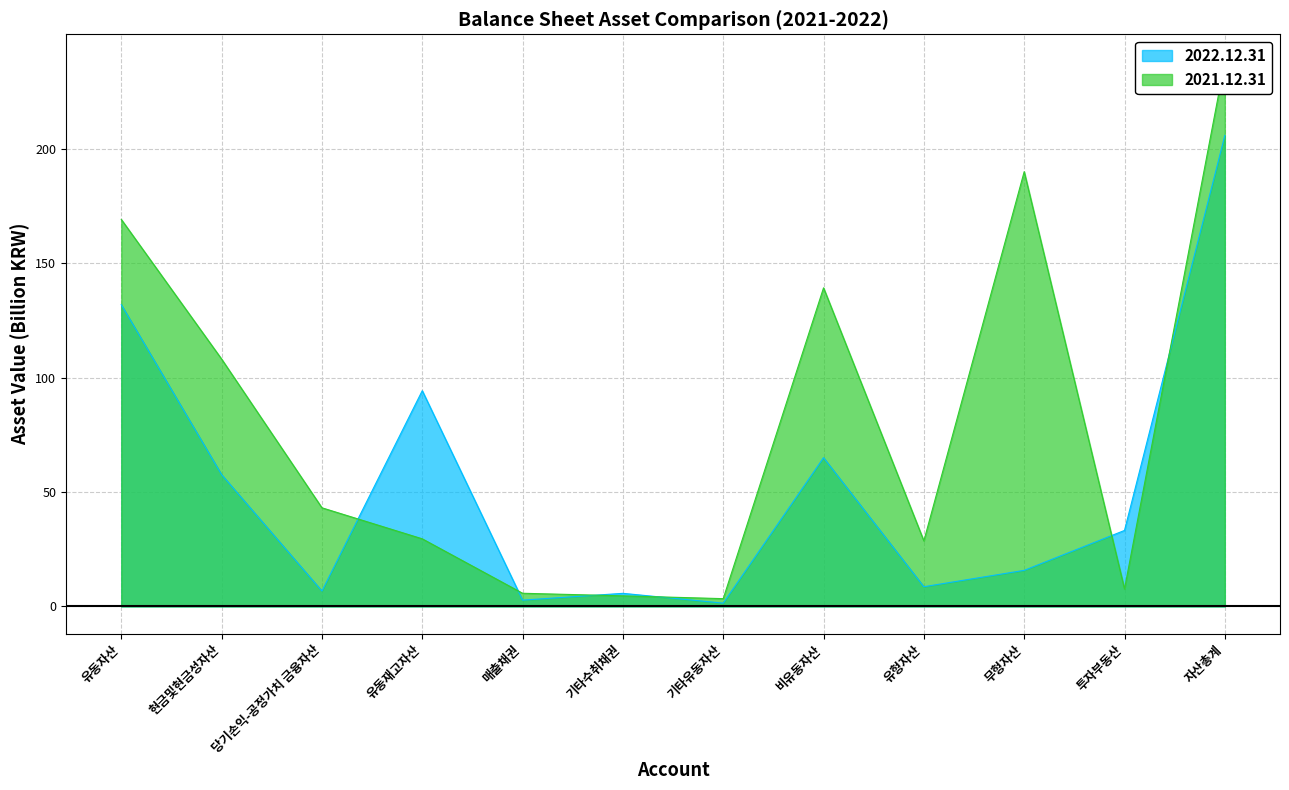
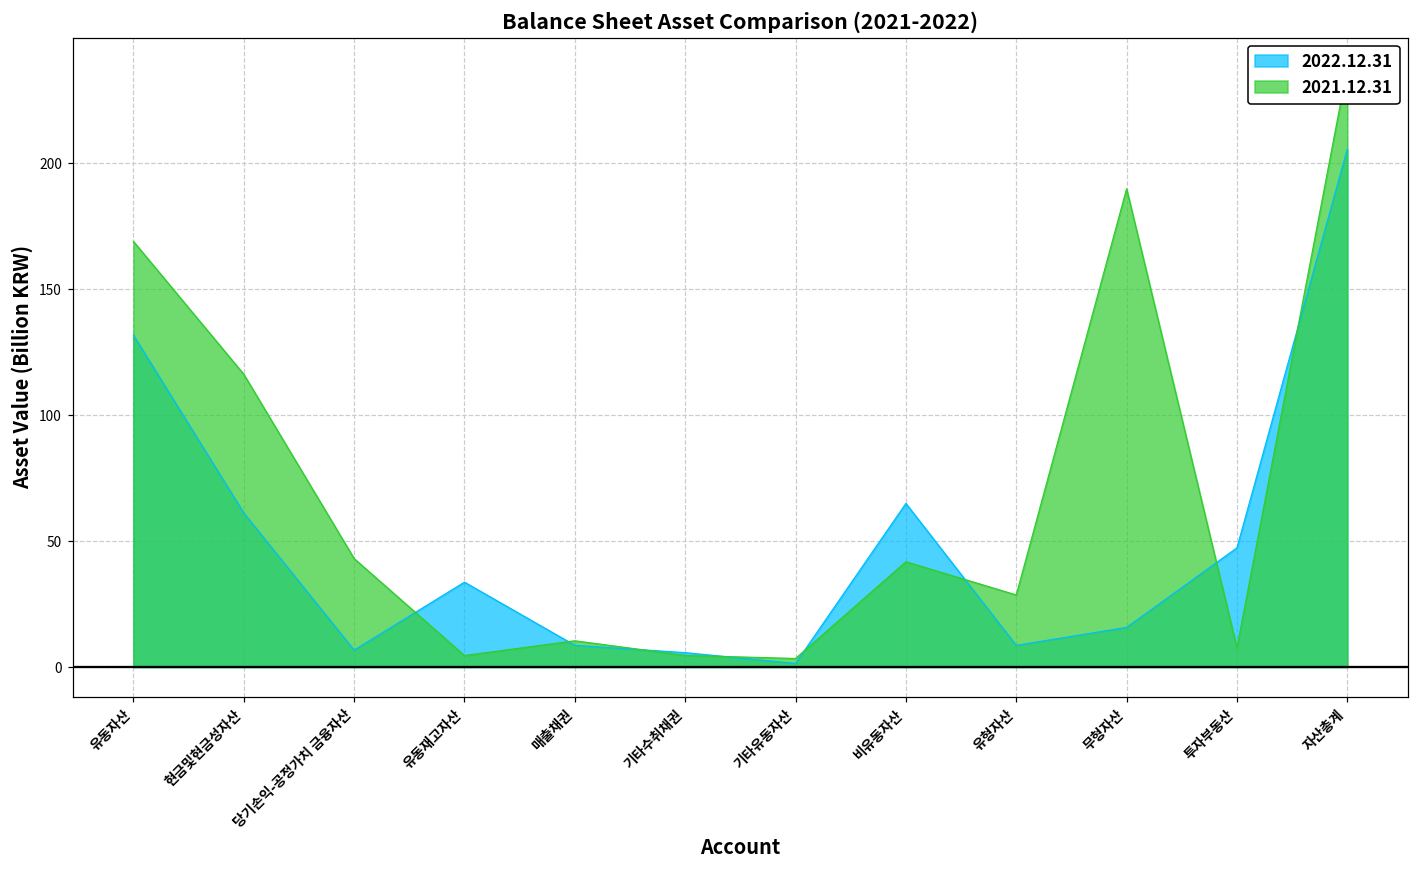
  {
    "2022.12.31": {
      "유동자산": 132,
-     "현금및현금성자산": 58,
+     "현금및현금성자산": 61,
      "당기손익-공정가치 금융자산": 7,
-     "유동재고자산": 94,
-     "매출채권": 3,
+     "유동재고자산": 34,
+     "매출채권": 9,
      "기타유동자산": 1,
      "비유동자산": 65,
      "유형자산": 9,
      "무형자산": 16,
-     "투자부동산": 33,
+     "투자부동산": 47,
      "자산총계": 206
    },
    "2021.12.31": {
      "유동자산": 169,
-     "현금및현금성자산": 108,
+     "현금및현금성자산": 116,
      "당기손익-공정가치 금융자산": 43,
-     "유동재고자산": 30,
-     "매출채권": 6,
+     "유동재고자산": 5,
+     "매출채권": 10,
      "기타유동자산": 3,
-     "비유동자산": 139,
+     "비유동자산": 42,
      "유형자산": 29,
      "무형자산": 190,
      "투자부동산": 8
    }
  }
